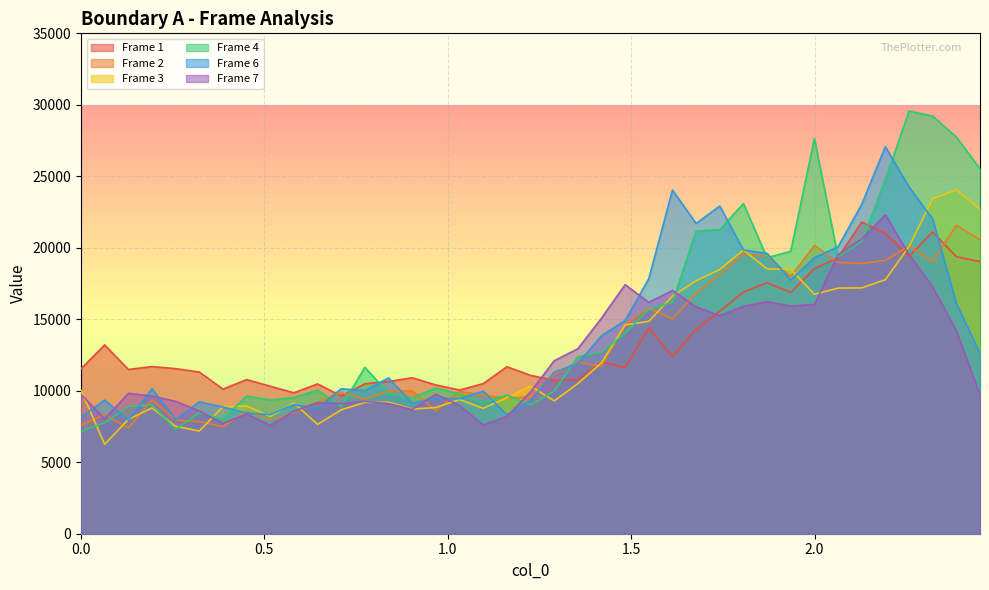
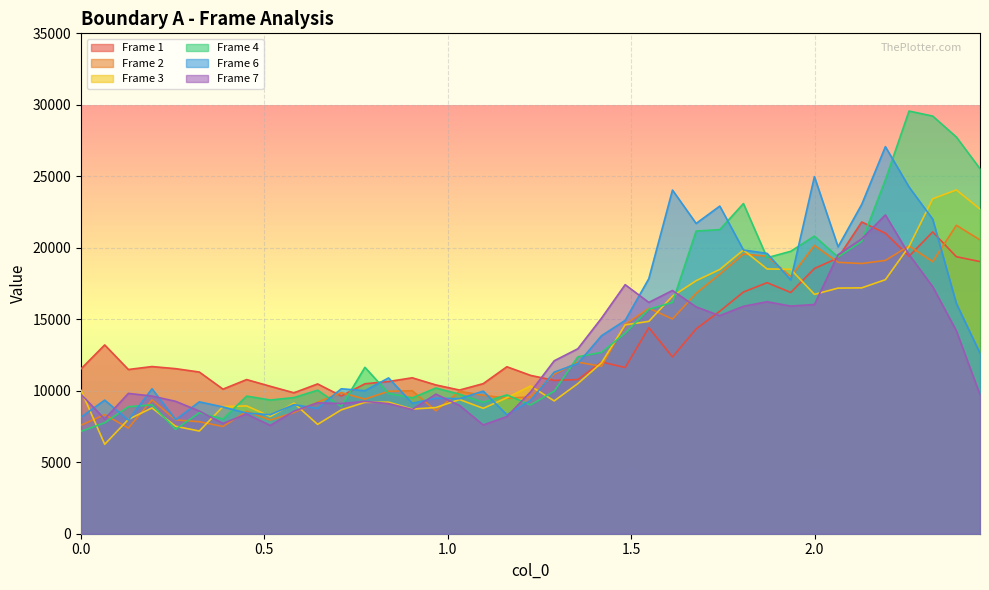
  {
    "Frame 3": {
      "0.0": 10000,
      "2.0": 16700
    },
    "Frame 4": {
      "0.0": 7200,
-     "2.0": 27600
+     "2.0": 20800
    },
    "Frame 6": {
      "0.0": 8200,
-     "2.0": 19300
+     "2.0": 25000
    },
    "Frame 7": {
      "0.0": 9800,
      "2.0": 16000
    }
  }
